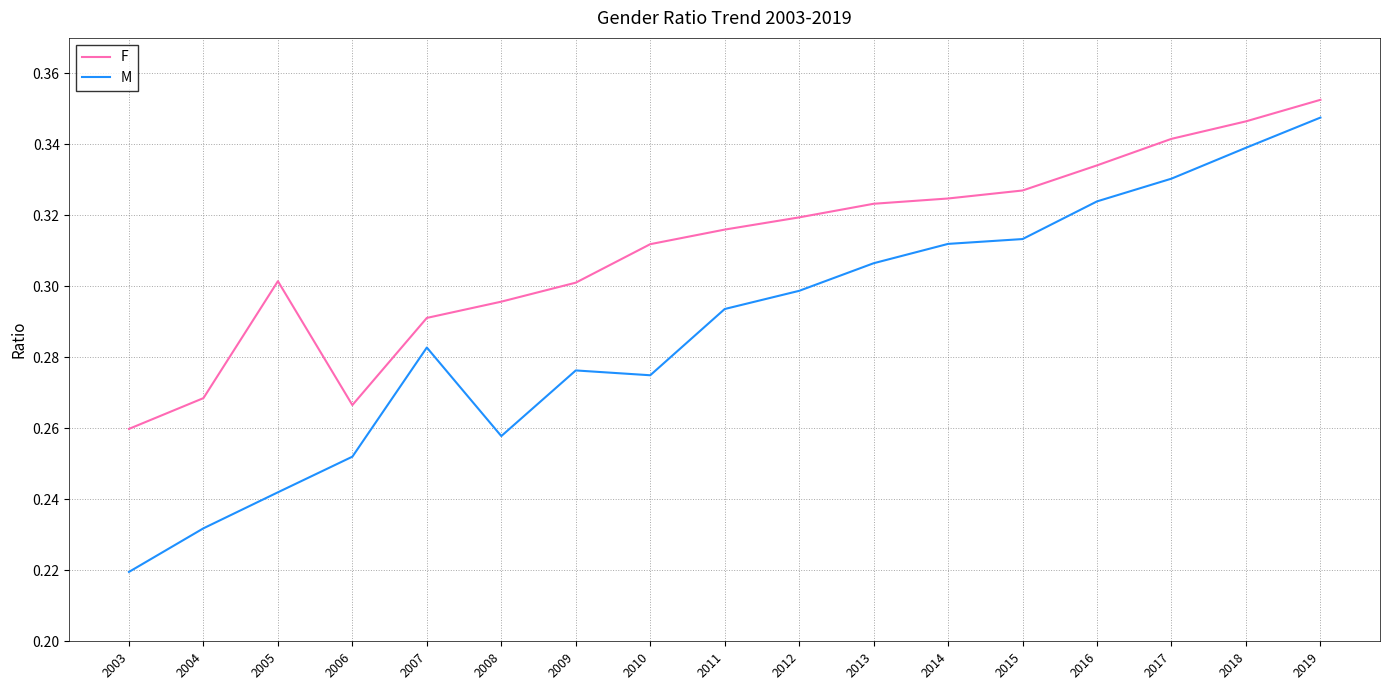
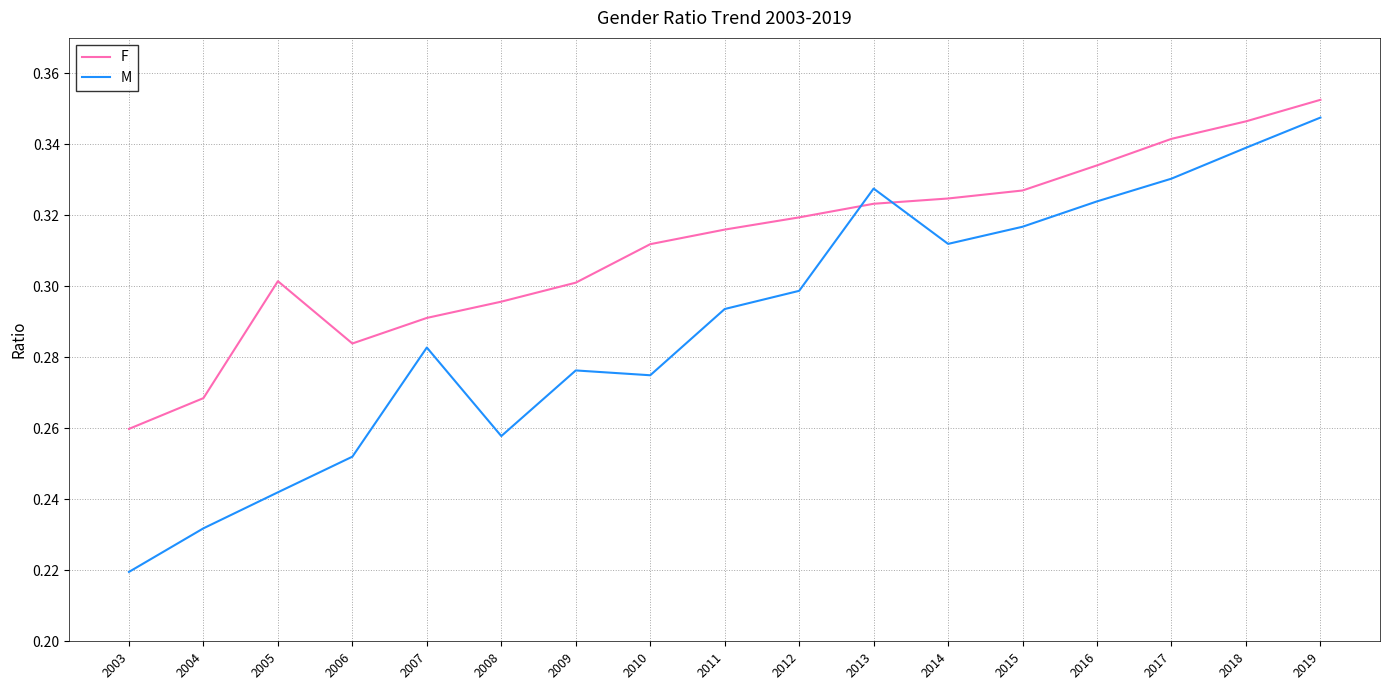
  {
    "F": {
      "2003": 0.260,
      "2004": 0.269,
      "2005": 0.301,
-     "2006": 0.267,
+     "2006": 0.284,
      "2007": 0.291,
      "2008": 0.296,
      "2009": 0.301,
      "2010": 0.312,
      "2011": 0.316,
      "2012": 0.319,
      "2013": 0.323,
      "2014": 0.325,
      "2015": 0.327,
      "2016": 0.334,
      "2017": 0.342,
      "2018": 0.346,
      "2019": 0.353
    },
    "M": {
      "2003": 0.220,
      "2004": 0.232,
      "2005": 0.242,
      "2006": 0.252,
      "2007": 0.283,
      "2008": 0.258,
      "2009": 0.276,
      "2010": 0.275,
      "2011": 0.294,
      "2012": 0.299,
-     "2013": 0.307,
+     "2013": 0.328,
      "2014": 0.312,
-     "2015": 0.313,
+     "2015": 0.317,
      "2016": 0.324,
      "2017": 0.330,
      "2018": 0.339,
      "2019": 0.348
    }
  }
